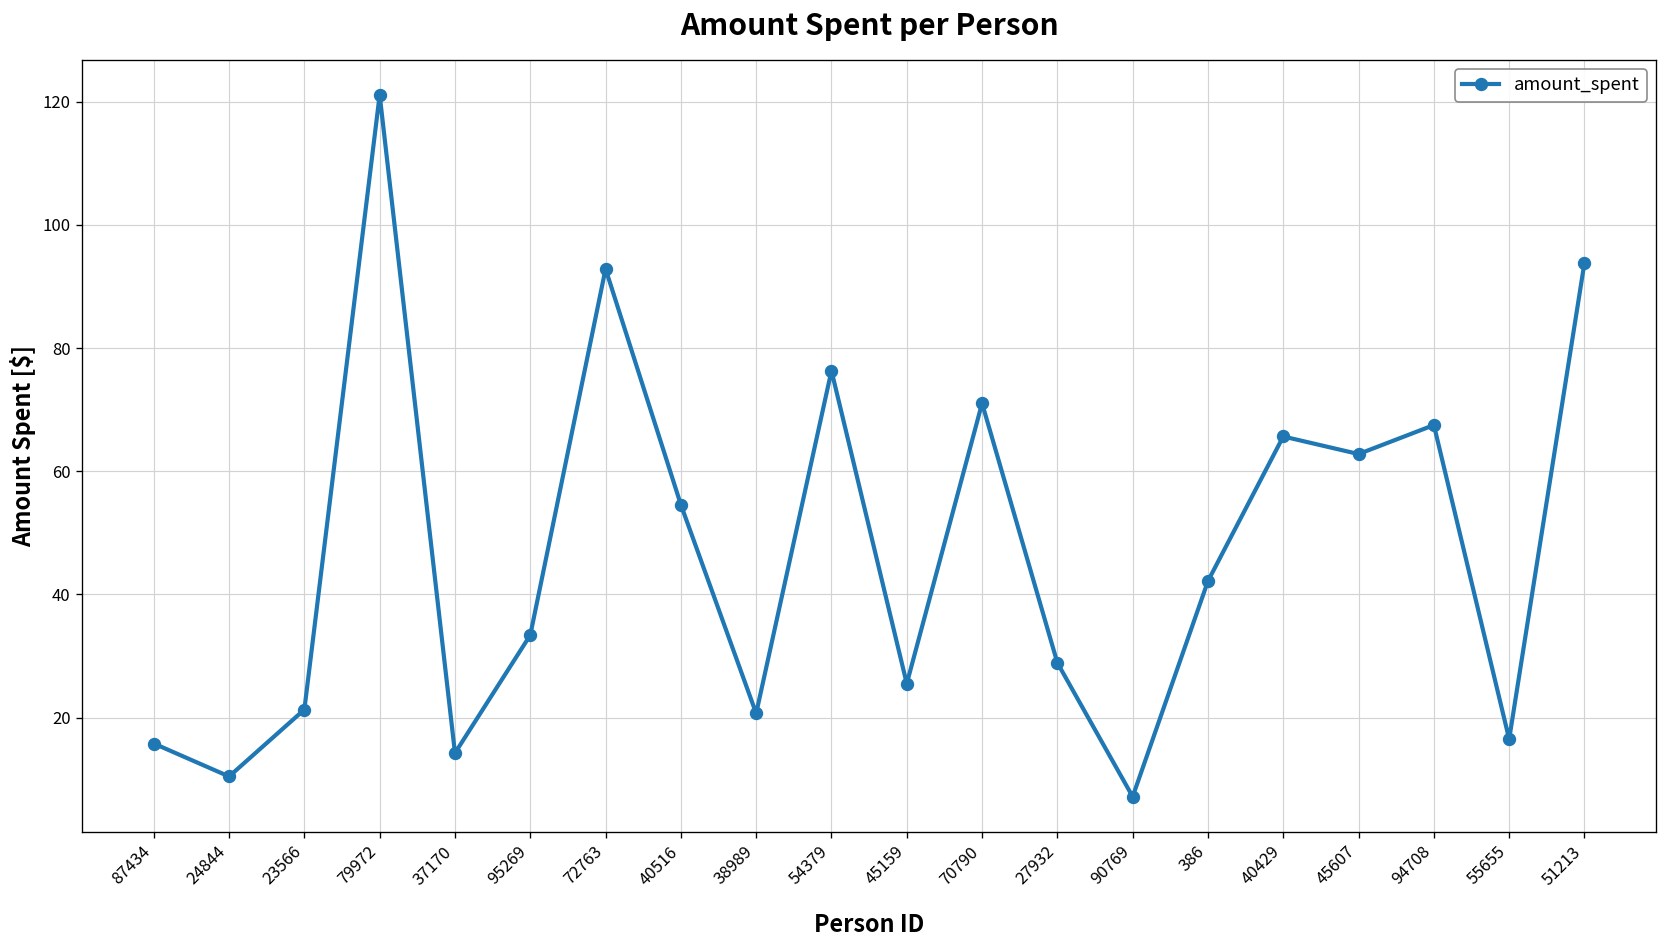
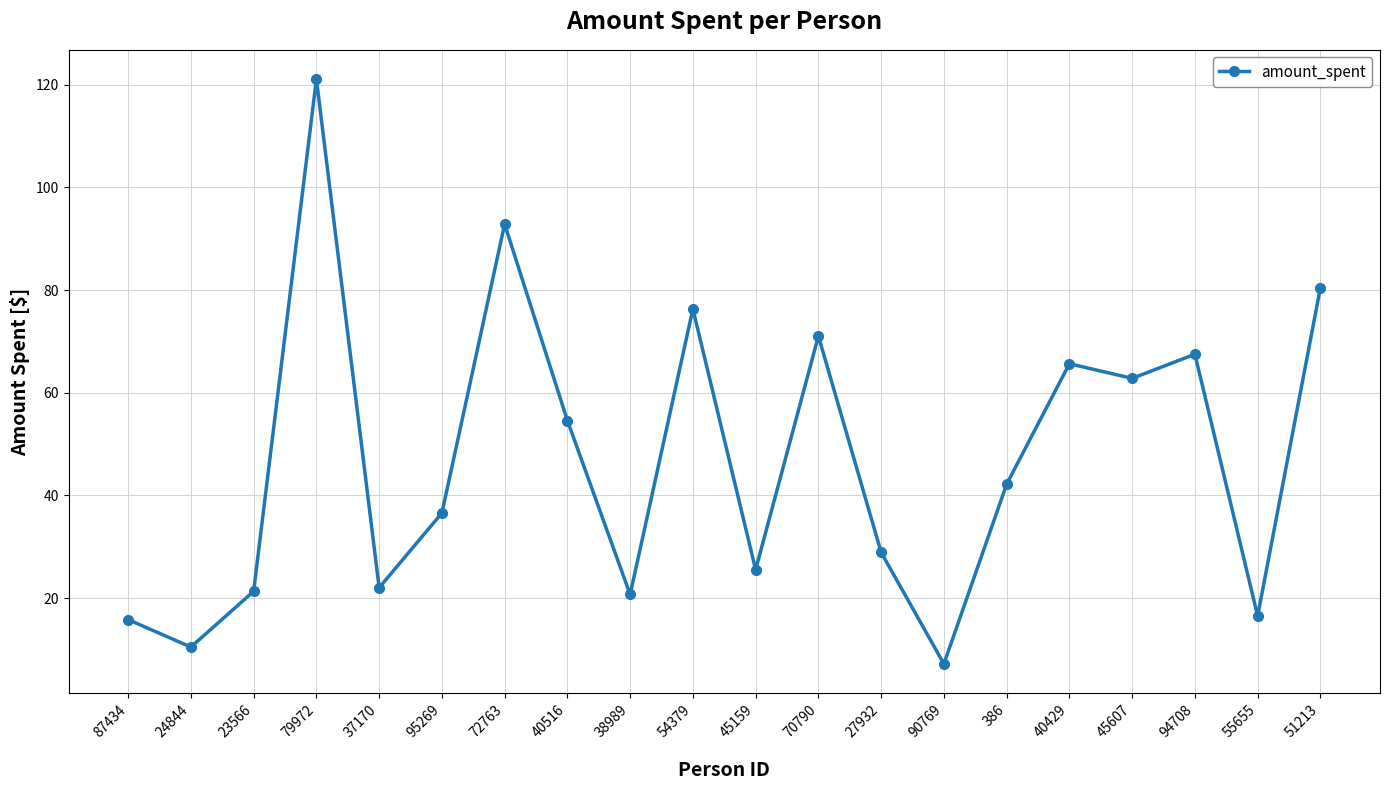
  {
    "87434": 16,
    "24844": 10,
    "23566": 21,
    "79972": 121,
-   "37170": 14,
-   "95269": 33,
+   "37170": 22,
+   "95269": 37,
    "72763": 93,
    "40516": 55,
    "38989": 21,
    "54379": 76,
    "45159": 26,
    "70790": 71,
    "27932": 29,
    "90769": 7,
    "386": 42,
    "40429": 66,
    "45607": 63,
    "94708": 68,
    "55655": 17,
-   "51213": 94
+   "51213": 80
  }
